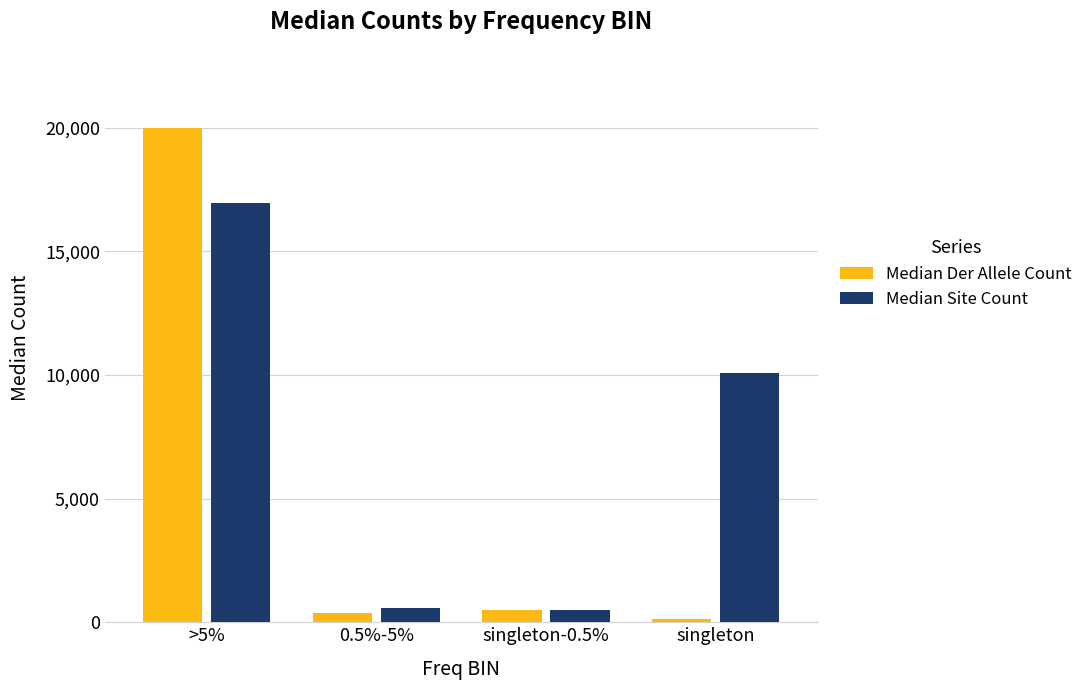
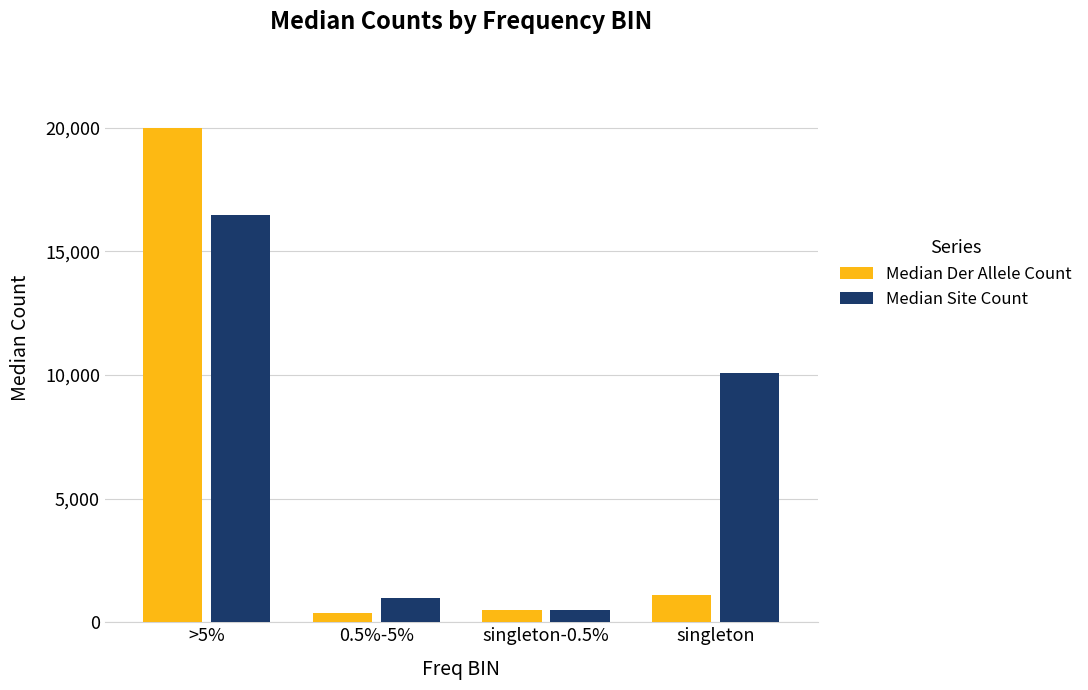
  {
    "Median Der Allele Count": {
      ">5%": "20,000",
      "0.5%-5%": "400",
      "singleton-0.5%": "500",
-     "singleton": "100"
+     "singleton": "1,100"
    },
    "Median Site Count": {
-     ">5%": "17,000",
-     "0.5%-5%": "600",
+     ">5%": "16,500",
+     "0.5%-5%": "1,000",
      "singleton-0.5%": "500",
      "singleton": "10,100"
    }
  }
